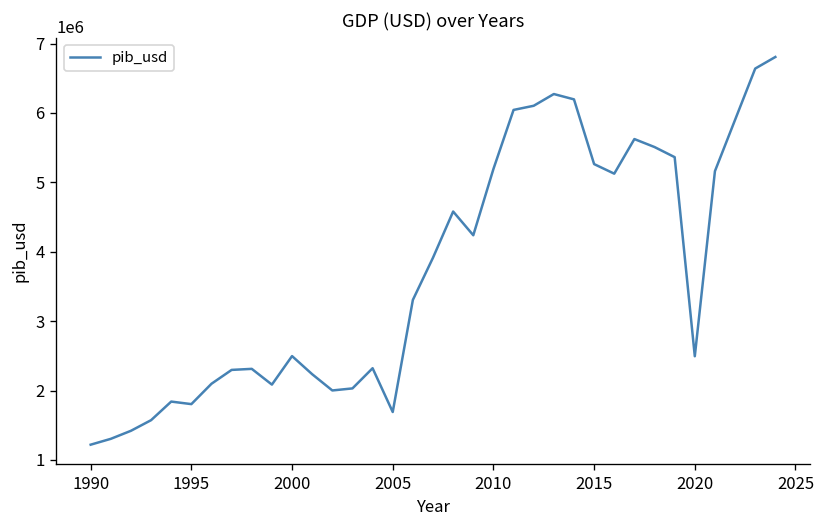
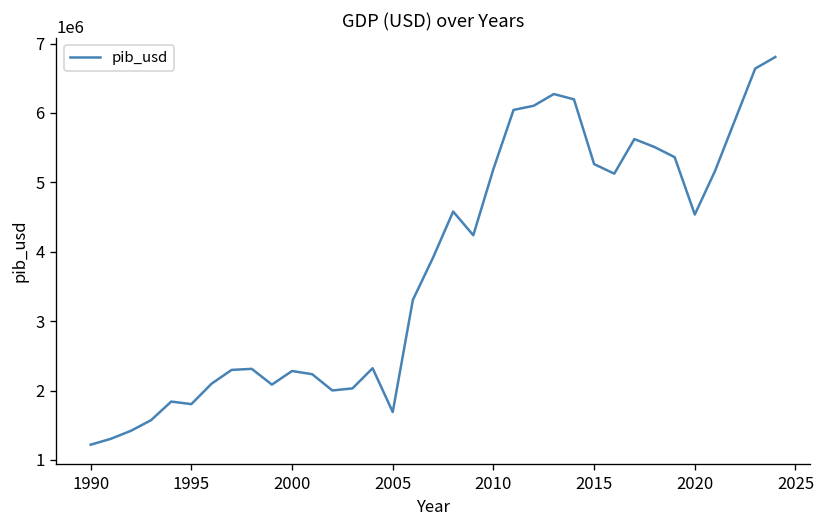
  {
    "1990": 1200000,
    "1995": 1800000,
-   "2000": 2500000,
+   "2000": 2300000,
    "2005": 1700000,
    "2010": 5200000,
    "2015": 5300000,
-   "2020": 2500000
+   "2020": 4500000
  }
